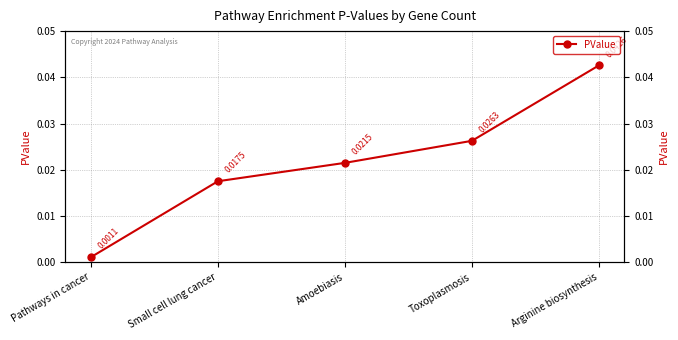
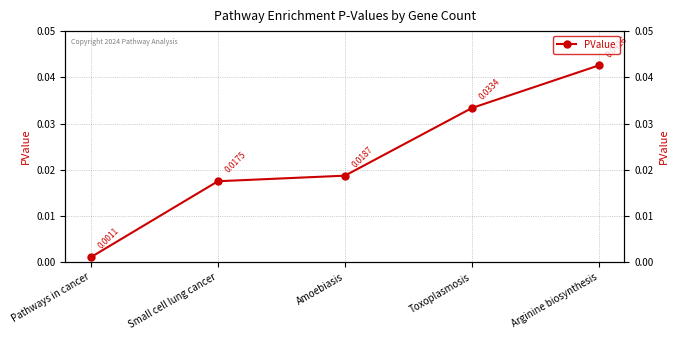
  {
    "Pathways in cancer": 0.0011,
    "Small cell lung cancer": 0.0175,
-   "Amoebiasis": 0.0215,
-   "Toxoplasmosis": 0.0263
+   "Amoebiasis": 0.0187,
+   "Toxoplasmosis": 0.0334
  }
